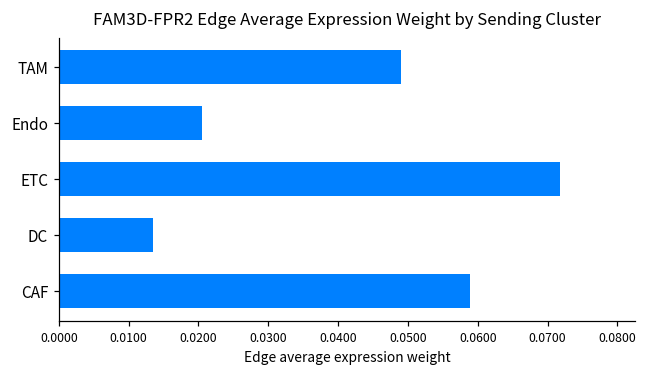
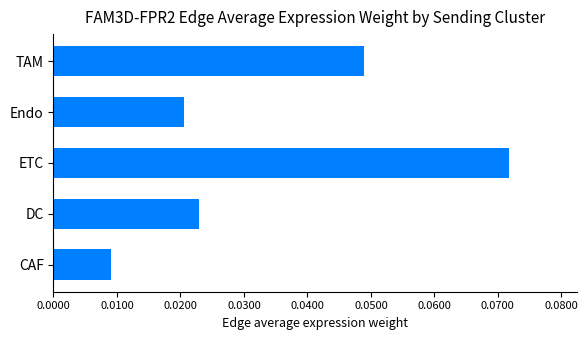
  {
    "TAM": 0.049,
    "Endo": 0.021,
    "ETC": 0.072,
-   "DC": 0.014,
-   "CAF": 0.059
+   "DC": 0.023,
+   "CAF": 0.009
  }
